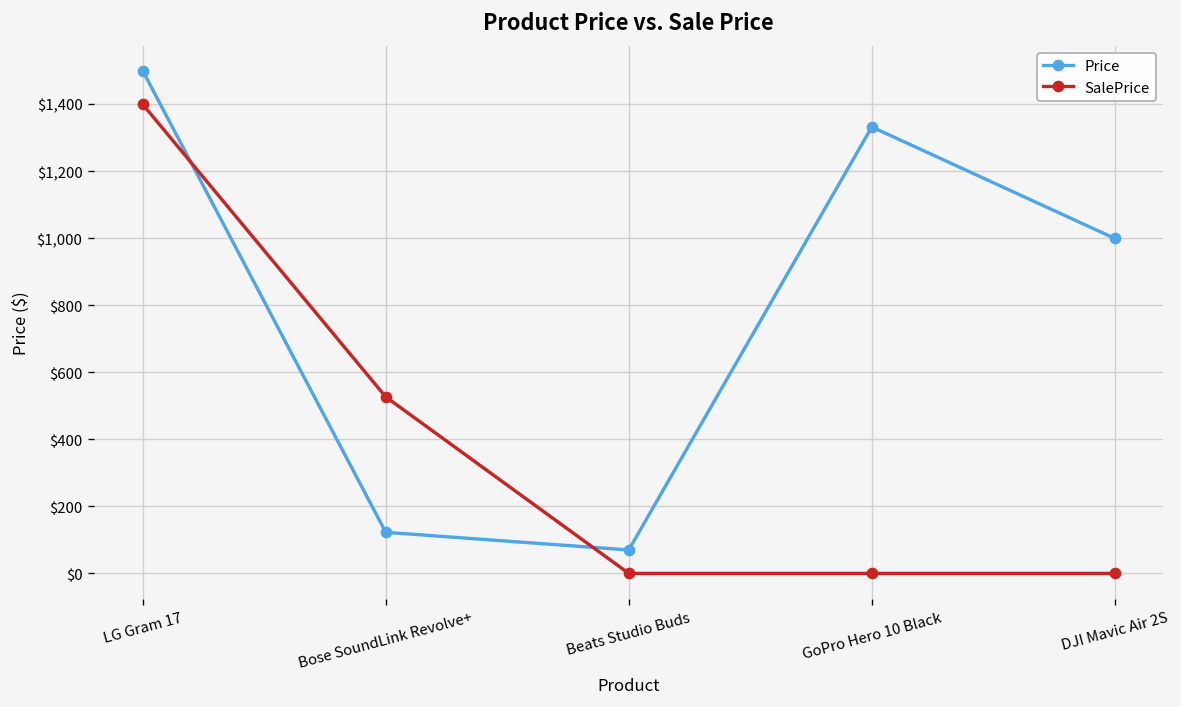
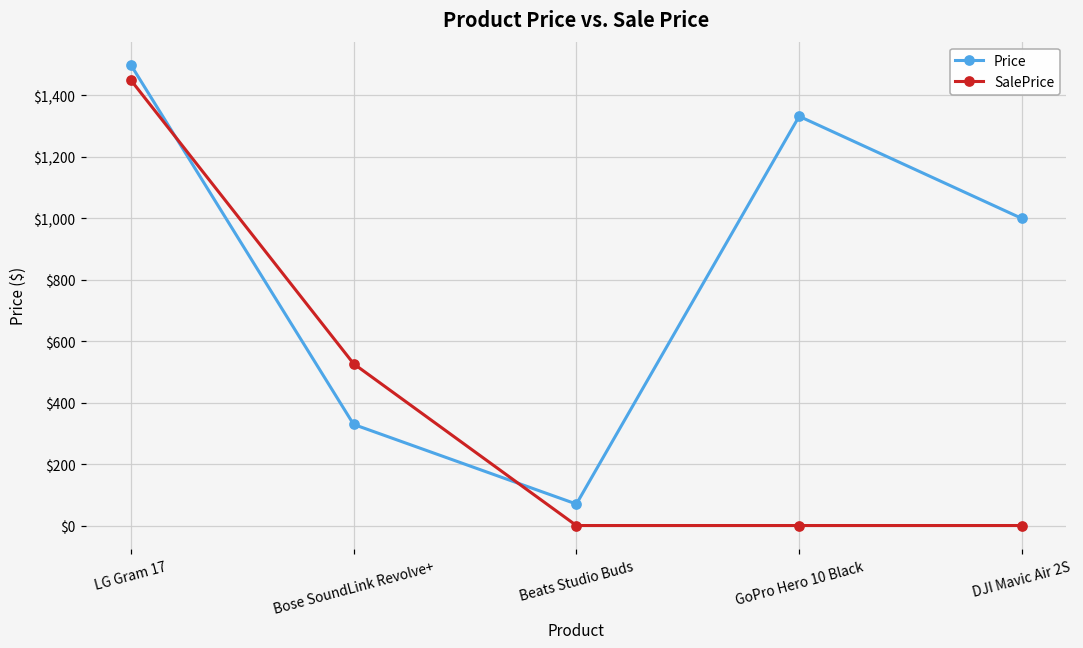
  {
    "Price": {
      "LG Gram 17": "$1,500",
-     "Bose SoundLink Revolve+": "$120",
+     "Bose SoundLink Revolve+": "$330",
      "Beats Studio Buds": "$70",
      "GoPro Hero 10 Black": "$1,330",
      "DJI Mavic Air 2S": "$1,000"
    },
    "SalePrice": {
-     "LG Gram 17": "$1,400",
+     "LG Gram 17": "$1,450",
      "Bose SoundLink Revolve+": "$530",
      "Beats Studio Buds": "$0",
      "GoPro Hero 10 Black": "$0",
      "DJI Mavic Air 2S": "$0"
    }
  }
